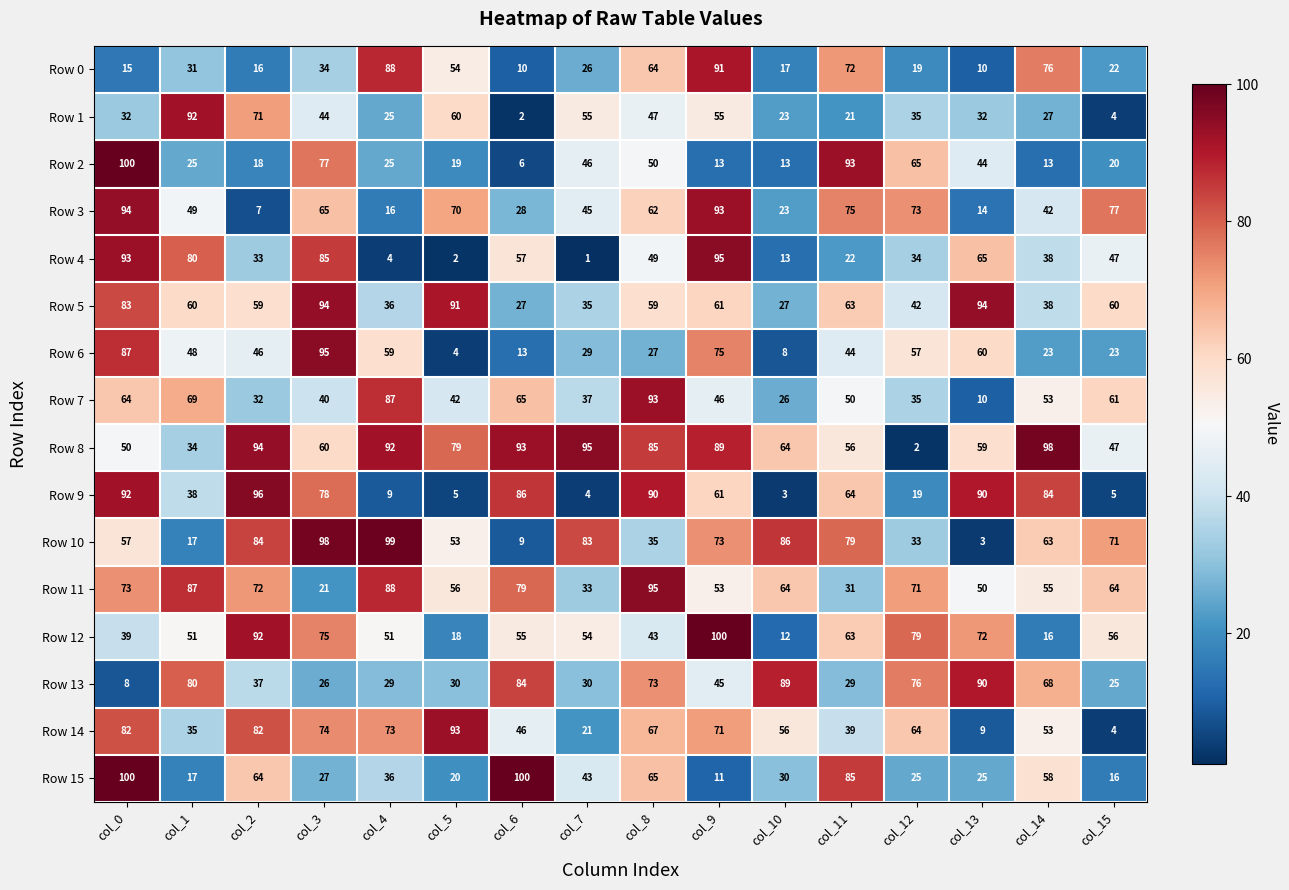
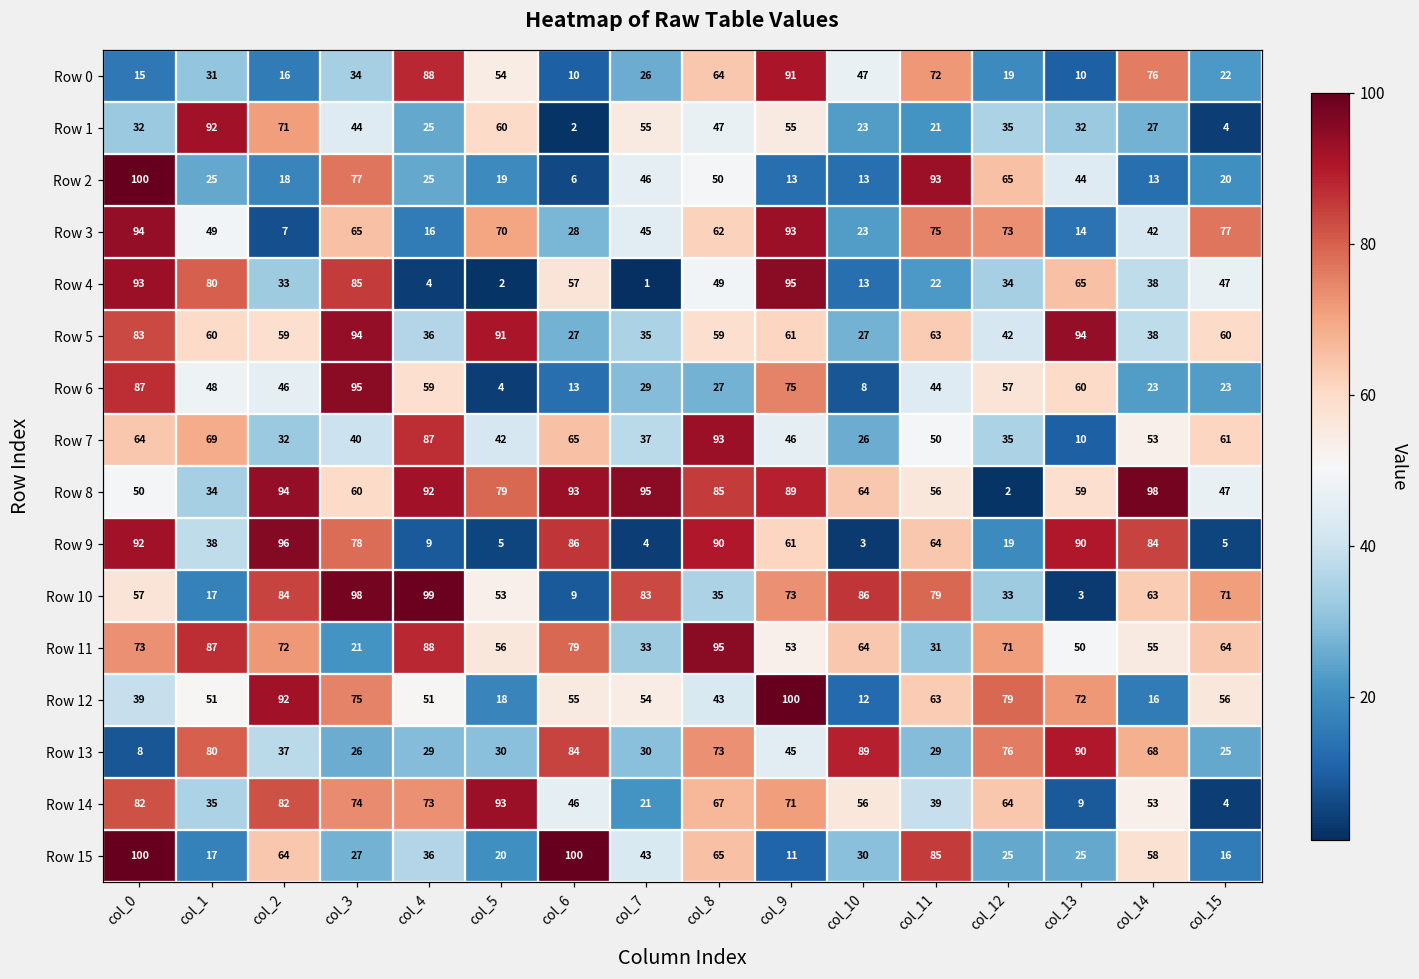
  {
    "Row 0": {
      "col_0": 15,
      "col_1": 31,
      "col_2": 16,
      "col_3": 34,
      "col_4": 88,
      "col_5": 54,
      "col_6": 10,
      "col_7": 26,
      "col_8": 64,
      "col_9": 91,
-     "col_10": 17,
+     "col_10": 47,
      "col_11": 72,
      "col_12": 19,
      "col_13": 10,
      "col_14": 76,
      "col_15": 22
    }
  }
